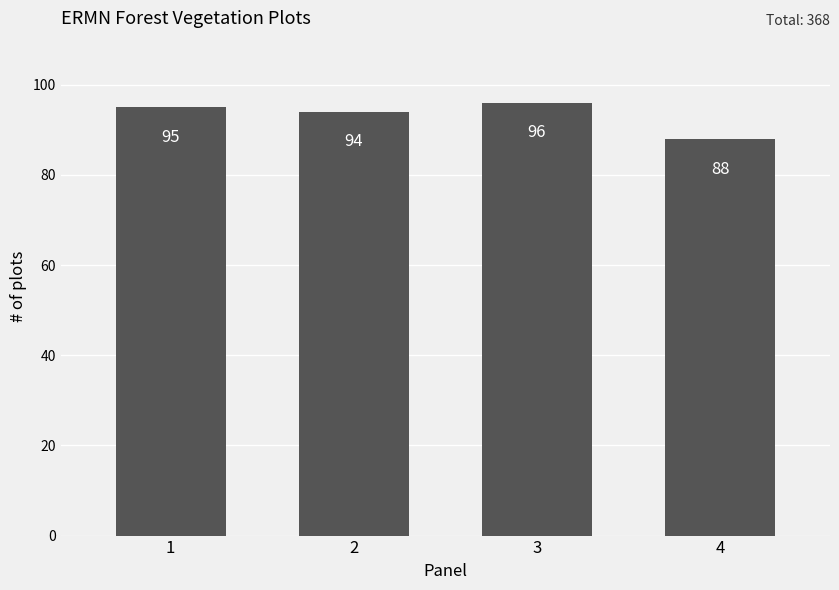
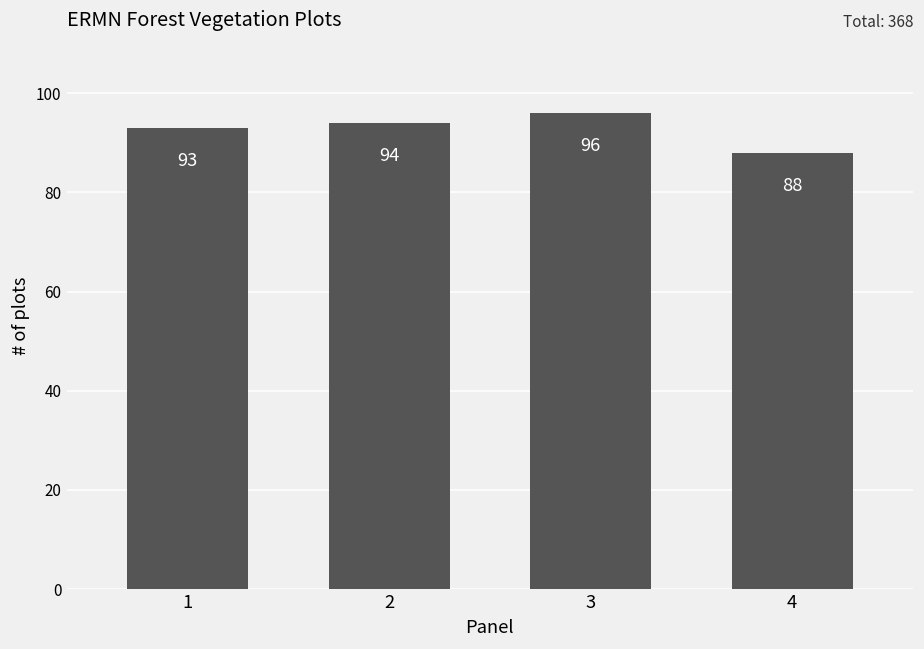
  {
-   "1": 95,
+   "1": 93,
    "2": 94,
    "3": 96,
    "4": 88
  }
